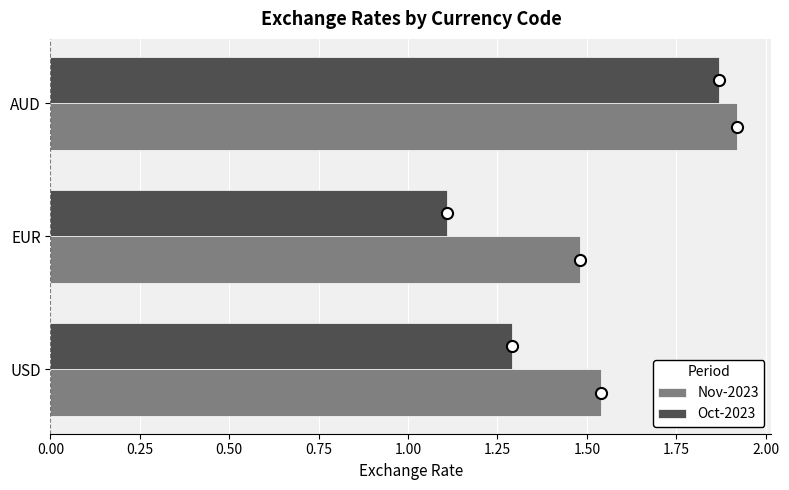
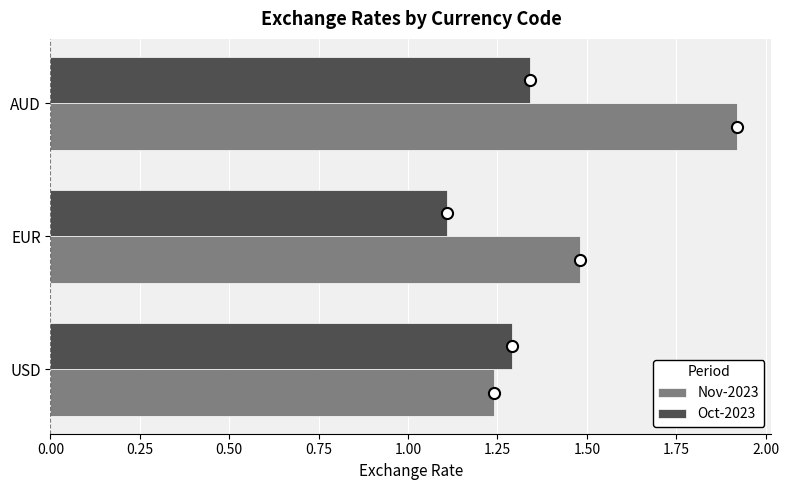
  {
    "Nov-2023": {
      "AUD": 1.92,
      "EUR": 1.48,
-     "USD": 1.54
+     "USD": 1.24
    },
    "Oct-2023": {
-     "AUD": 1.87,
+     "AUD": 1.34,
      "EUR": 1.11,
      "USD": 1.29
    }
  }
